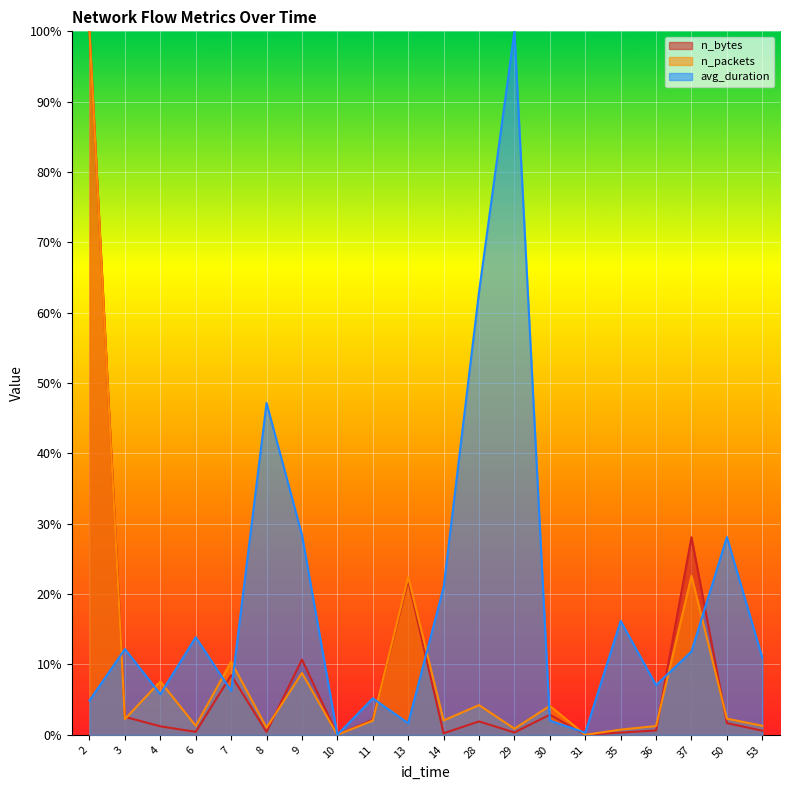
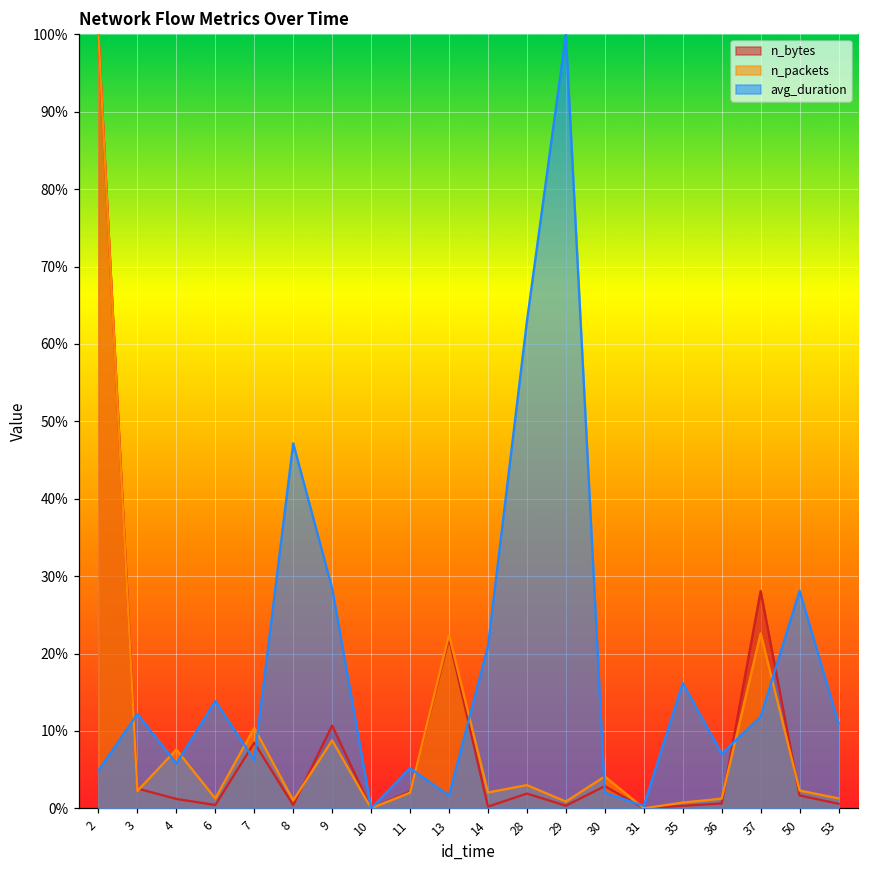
  {
    "n_bytes": {
      "4": "1%",
      "6": "0%",
      "7": "8%",
      "8": "0%",
      "9": "11%",
      "13": "22%",
      "14": "0%",
      "28": "2%",
      "29": "0%",
      "30": "3%",
      "35": "0%",
      "36": "1%",
      "37": "28%",
      "50": "2%",
      "53": "1%"
    },
    "n_packets": {
      "4": "8%",
      "6": "1%",
      "7": "10%",
      "8": "1%",
      "9": "9%",
      "13": "22%",
      "14": "2%",
-     "28": "4%",
+     "28": "3%",
      "29": "1%",
      "30": "4%",
      "35": "1%",
      "36": "1%",
      "37": "23%",
      "50": "2%",
      "53": "1%"
    },
    "avg_duration": {
      "2": "5%",
      "3": "12%",
      "4": "6%",
      "6": "14%",
      "7": "6%",
      "8": "47%",
      "9": "28%",
      "11": "5%",
      "13": "2%",
      "14": "21%",
      "28": "63%",
      "29": "100%",
      "30": "2%",
      "35": "16%",
      "36": "7%",
      "37": "12%",
      "50": "28%",
      "53": "11%"
    }
  }
